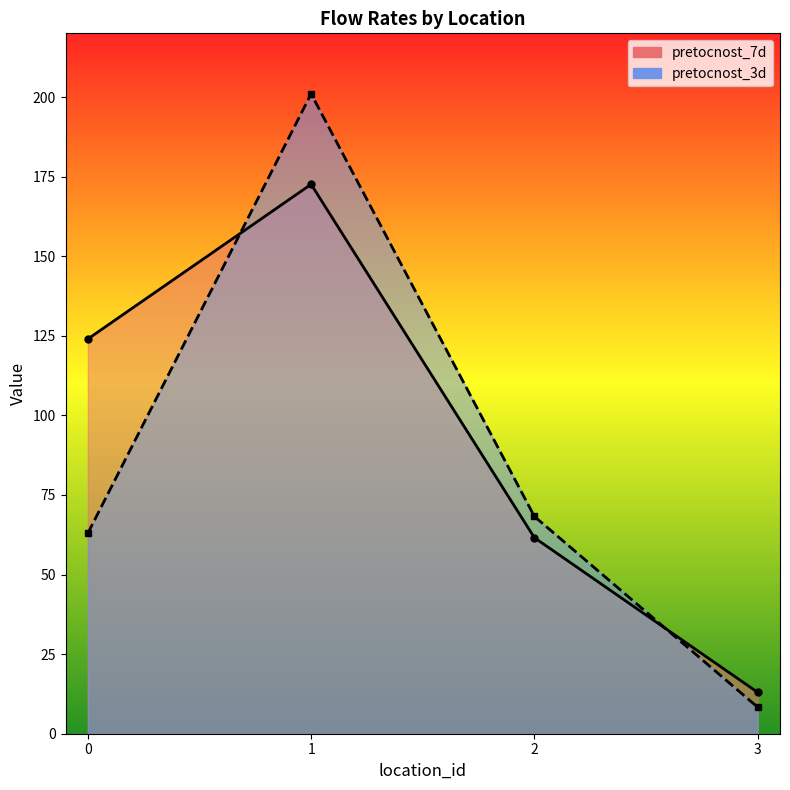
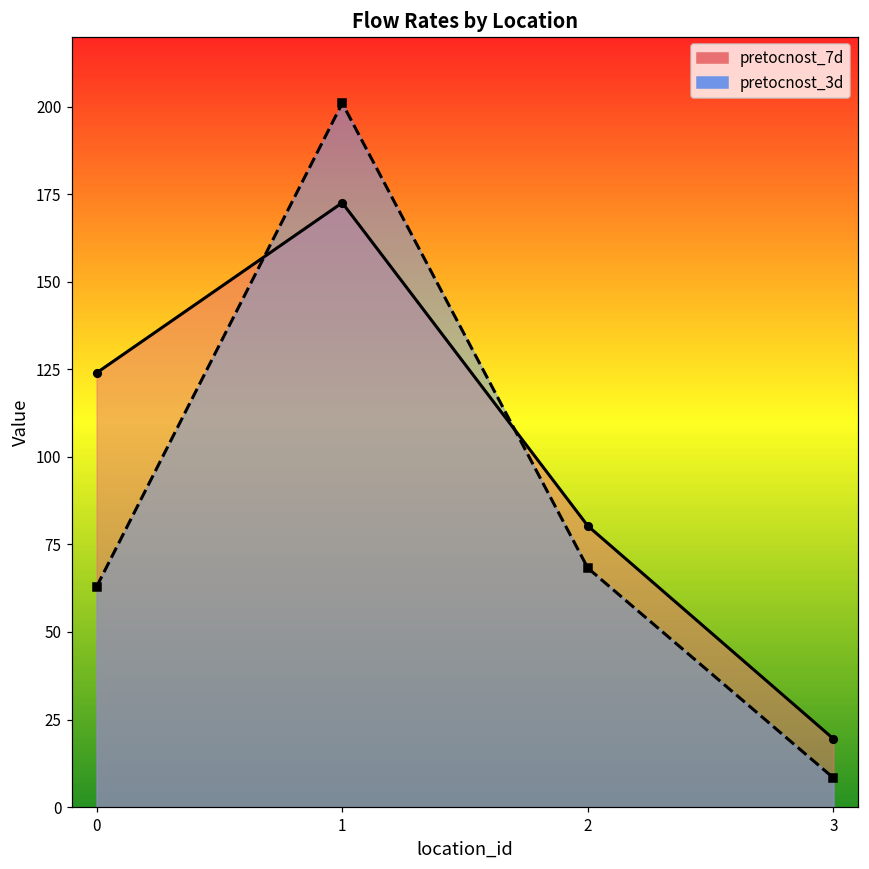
  {
    "pretocnost_7d": {
      "0": 124,
      "1": 173,
-     "2": 62,
-     "3": 13
+     "2": 80,
+     "3": 20
    },
    "pretocnost_3d": {
      "0": 63,
      "1": 201,
      "2": 68,
      "3": 8
    }
  }
